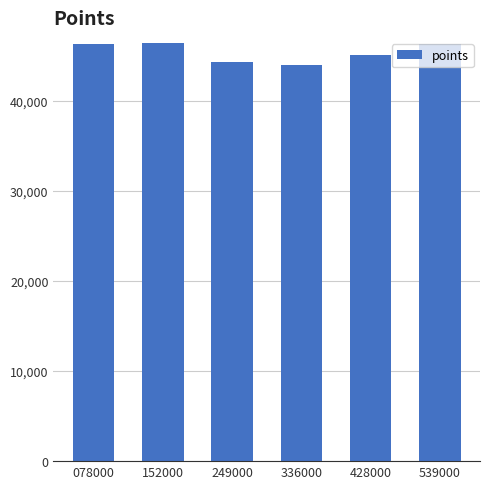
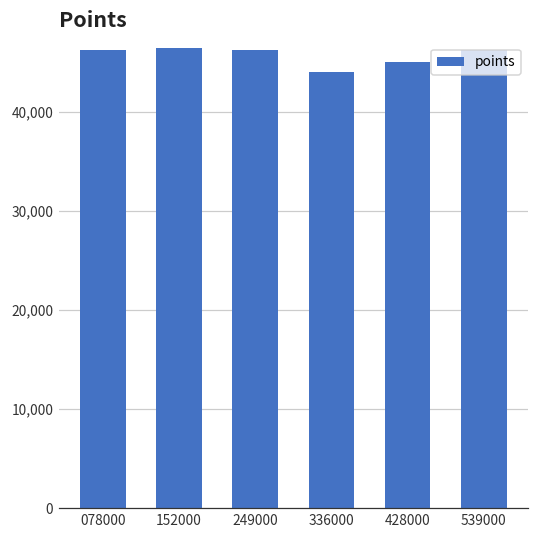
  {
    "078000": "46,000",
    "152000": "46,000",
-   "249000": "44,000",
+   "249000": "46,000",
    "336000": "44,000",
    "428000": "45,000",
    "539000": "46,000"
  }
